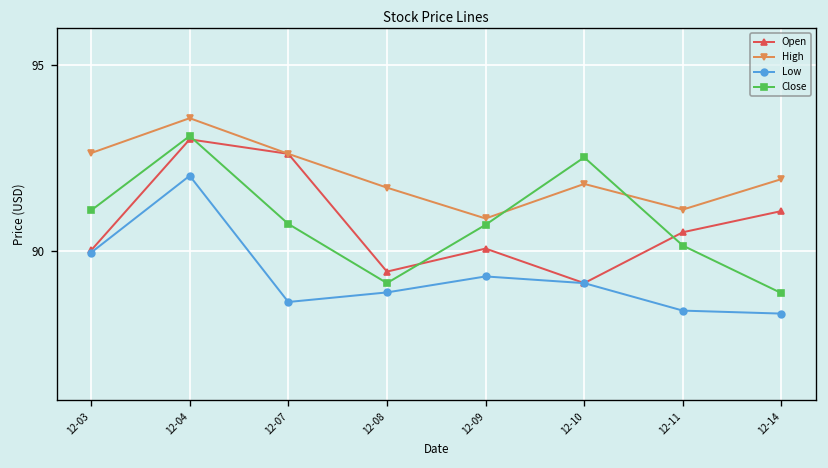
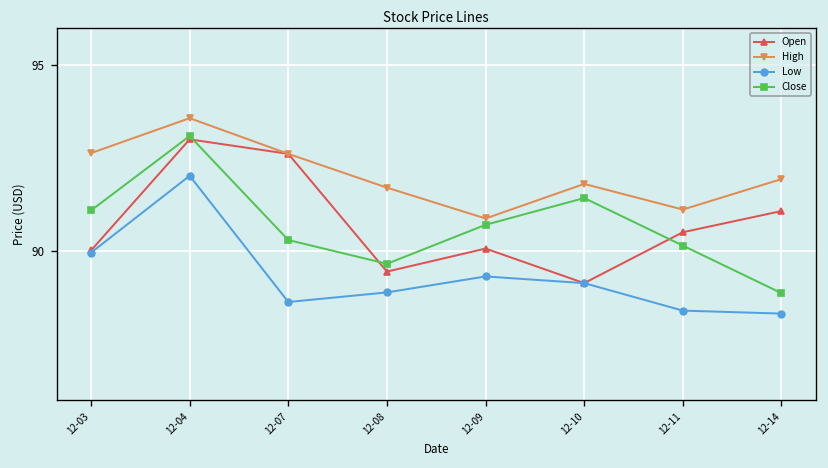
  {
    "Low": {
      "12-04": 92.0,
      "12-07": 88.6,
      "12-08": 88.9,
      "12-09": 89.3,
      "12-11": 88.4,
      "12-14": 88.3
    },
    "Close": {
      "12-03": 91.1,
      "12-04": 93.1,
-     "12-07": 90.7,
-     "12-08": 89.1,
+     "12-07": 90.3,
+     "12-08": 89.7,
      "12-09": 90.7,
-     "12-10": 92.5,
+     "12-10": 91.4,
      "12-11": 90.2,
      "12-14": 88.9
    }
  }
